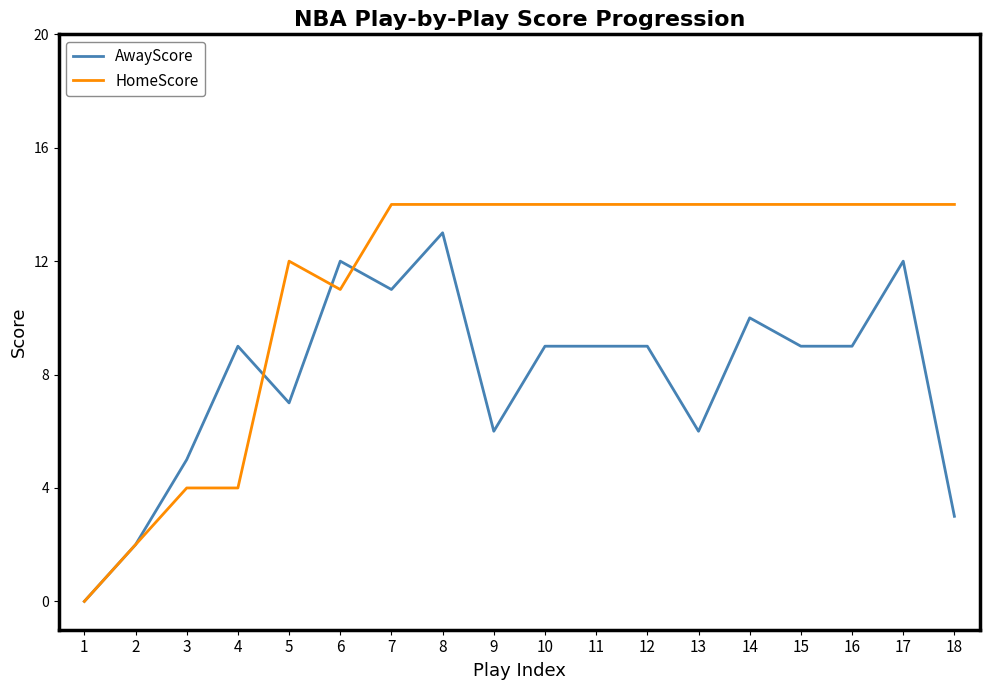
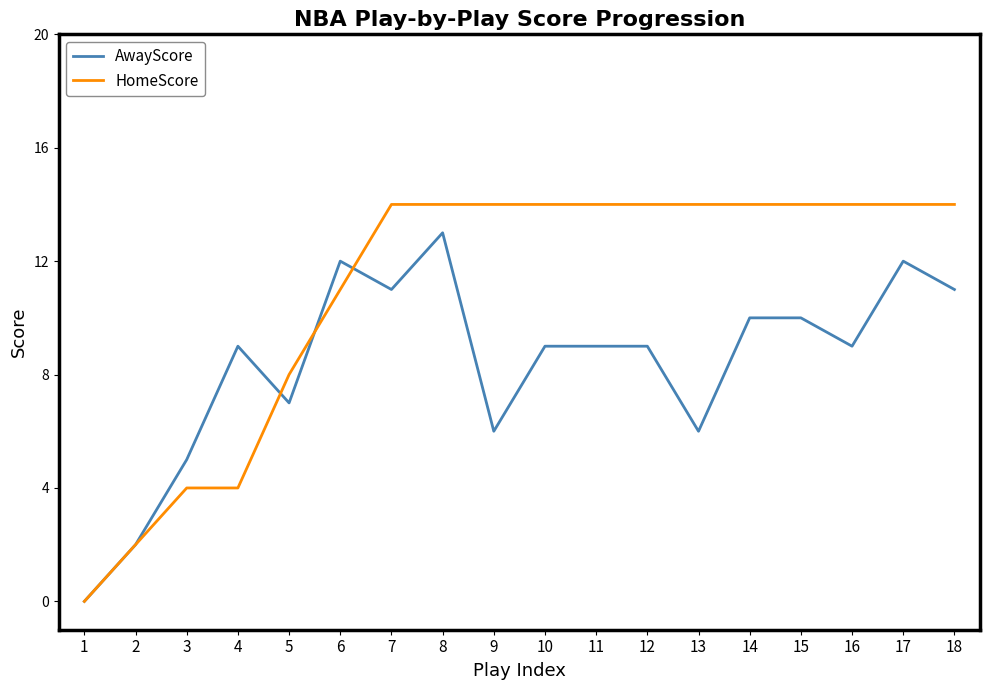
  {
    "AwayScore": {
      "3": 5,
      "4": 9,
      "5": 7,
      "6": 12,
      "7": 11,
      "8": 13,
      "9": 6,
      "10": 9,
      "11": 9,
      "12": 9,
      "13": 6,
      "14": 10,
-     "15": 9,
+     "15": 10,
      "16": 9,
      "17": 12,
-     "18": 3
+     "18": 11
    },
    "HomeScore": {
      "3": 4,
      "4": 4,
-     "5": 12,
+     "5": 8,
      "6": 11,
      "7": 14,
      "8": 14,
      "9": 14,
      "10": 14,
      "11": 14,
      "12": 14,
      "13": 14,
      "14": 14,
      "15": 14,
      "16": 14,
      "17": 14,
      "18": 14
    }
  }
